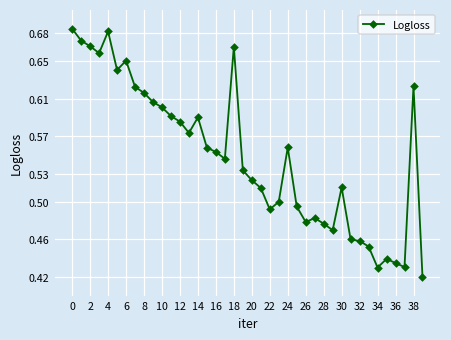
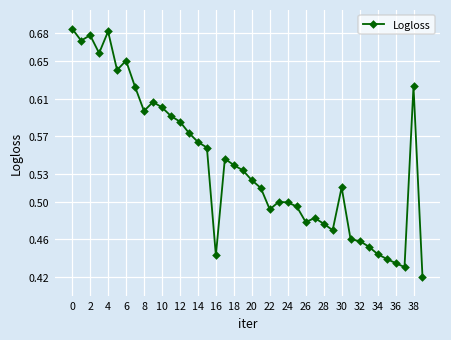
  {
    "0": 0.68,
-   "2": 0.67,
+   "2": 0.68,
    "4": 0.68,
    "6": 0.65,
-   "8": 0.62,
+   "8": 0.60,
    "10": 0.60,
    "12": 0.59,
-   "14": 0.59,
-   "16": 0.55,
-   "18": 0.67,
+   "14": 0.56,
+   "16": 0.44,
+   "18": 0.54,
    "20": 0.52,
    "22": 0.49,
-   "24": 0.56,
+   "24": 0.50,
    "26": 0.48,
    "28": 0.48,
    "30": 0.52,
    "32": 0.46,
-   "34": 0.43,
+   "34": 0.44,
    "36": 0.43,
    "38": 0.62
  }
